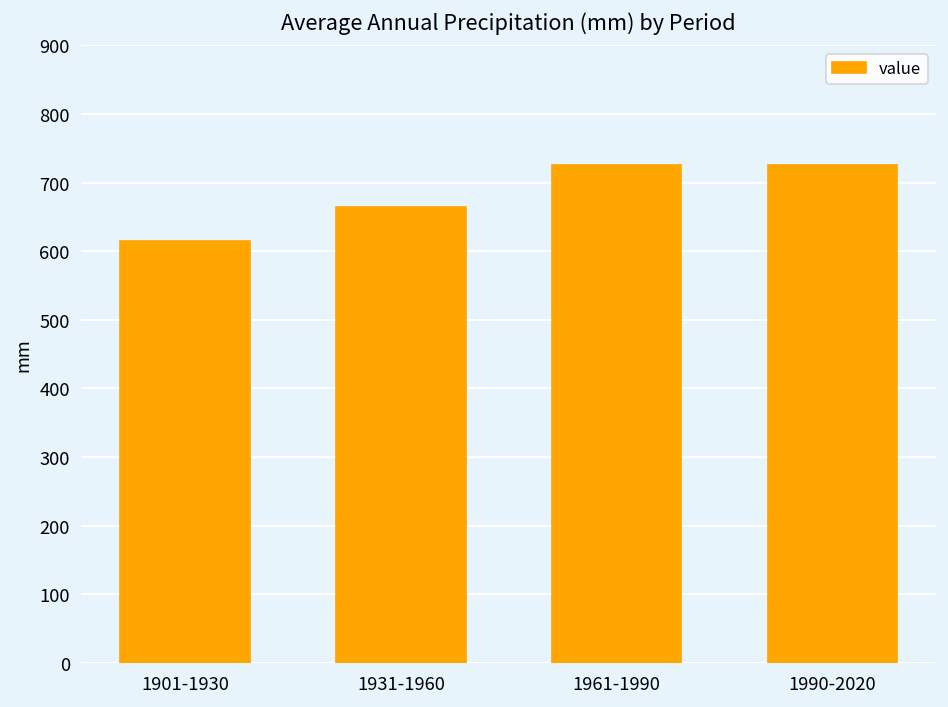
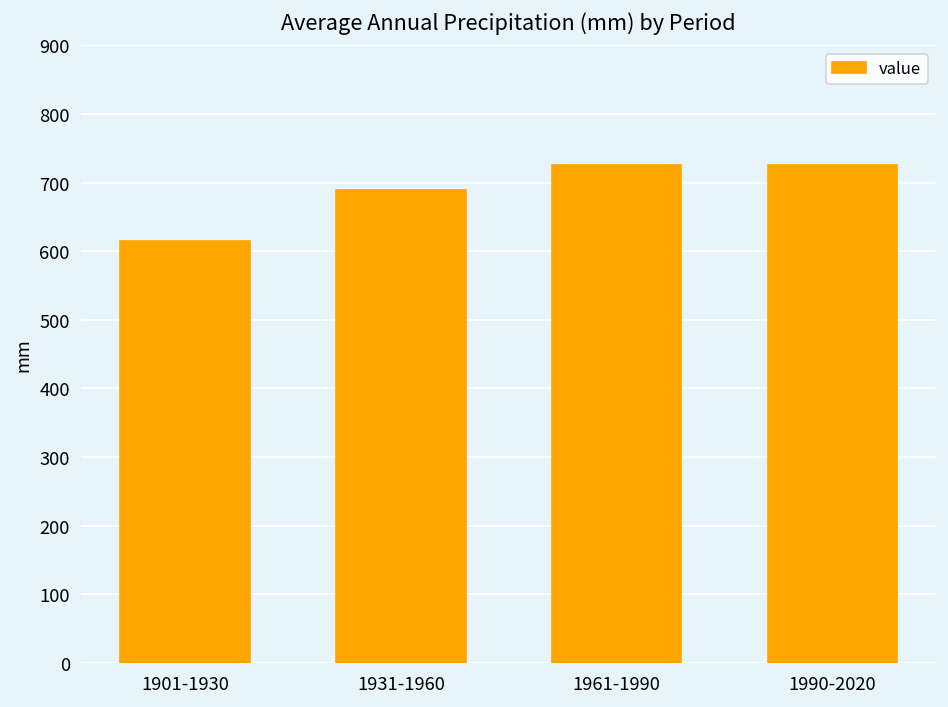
  {
    "1901-1930": 610,
-   "1931-1960": 660,
+   "1931-1960": 690,
    "1961-1990": 730,
    "1990-2020": 730
  }
